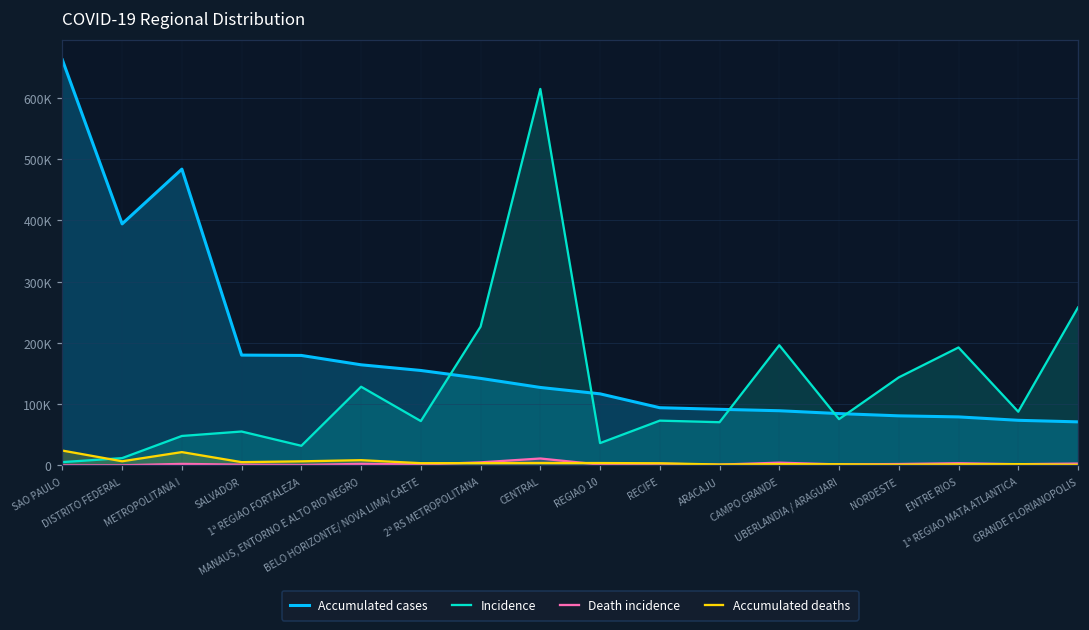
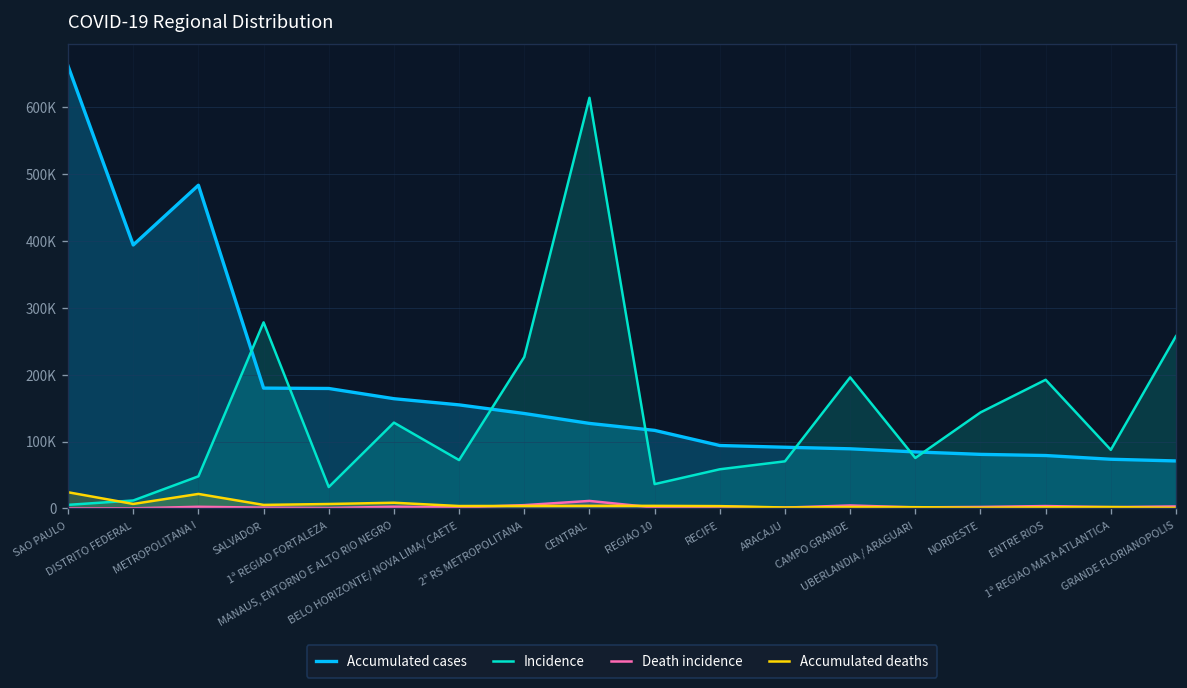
  {
    "Accumulated cases": {
      "SAO PAULO": 660000,
      "DISTRITO FEDERAL": 390000,
      "METROPOLITANA I": 480000,
      "SALVADOR": 180000,
      "1ª REGIAO FORTALEZA": 180000,
      "MANAUS, ENTORNO E ALTO RIO NEGRO": 160000,
      "BELO HORIZONTE/ NOVA LIMA/ CAETE": 150000,
      "2ª RS METROPOLITANA": 140000,
      "CENTRAL": 130000,
      "REGIAO 10": 120000,
      "RECIFE": 90000,
      "ARACAJU": 90000,
      "CAMPO GRANDE": 90000,
      "UBERLANDIA / ARAGUARI": 80000,
      "NORDESTE": 80000,
      "ENTRE RIOS": 80000,
      "1ª REGIAO MATA ATLANTICA": 70000,
      "GRANDE FLORIANOPOLIS": 70000
    },
    "Incidence": {
      "SAO PAULO": 10000,
      "DISTRITO FEDERAL": 10000,
      "METROPOLITANA I": 50000,
-     "SALVADOR": 60000,
+     "SALVADOR": 280000,
      "1ª REGIAO FORTALEZA": 30000,
      "MANAUS, ENTORNO E ALTO RIO NEGRO": 130000,
      "BELO HORIZONTE/ NOVA LIMA/ CAETE": 70000,
      "2ª RS METROPOLITANA": 230000,
      "CENTRAL": 610000,
      "REGIAO 10": 40000,
-     "RECIFE": 70000,
+     "RECIFE": 60000,
      "ARACAJU": 70000,
      "CAMPO GRANDE": 200000,
      "UBERLANDIA / ARAGUARI": 80000,
      "NORDESTE": 140000,
      "ENTRE RIOS": 190000,
      "1ª REGIAO MATA ATLANTICA": 90000,
      "GRANDE FLORIANOPOLIS": 260000
    },
    "Death incidence": {
      "SAO PAULO": 0,
      "DISTRITO FEDERAL": 0,
      "METROPOLITANA I": 0,
      "1ª REGIAO FORTALEZA": 0,
      "MANAUS, ENTORNO E ALTO RIO NEGRO": 0,
      "CENTRAL": 10000
    },
    "Accumulated deaths": {
      "SAO PAULO": 20000,
      "DISTRITO FEDERAL": 10000,
      "METROPOLITANA I": 20000,
      "1ª REGIAO FORTALEZA": 10000,
      "MANAUS, ENTORNO E ALTO RIO NEGRO": 10000,
      "CENTRAL": 0
    }
  }
